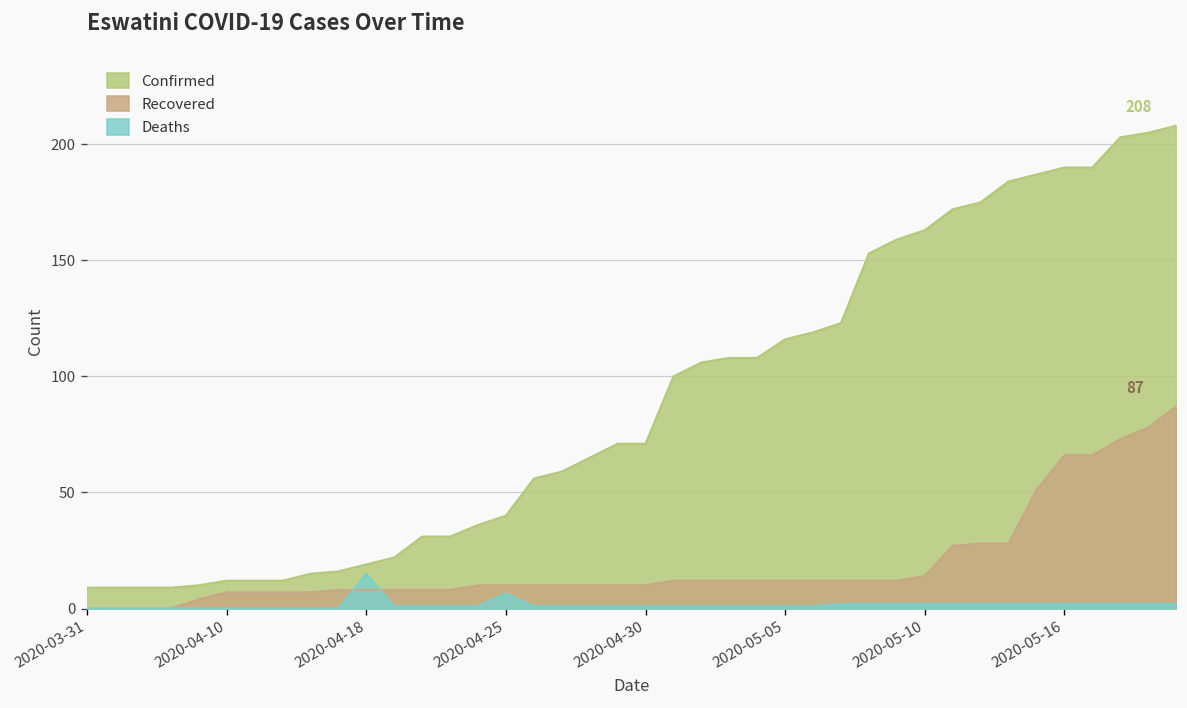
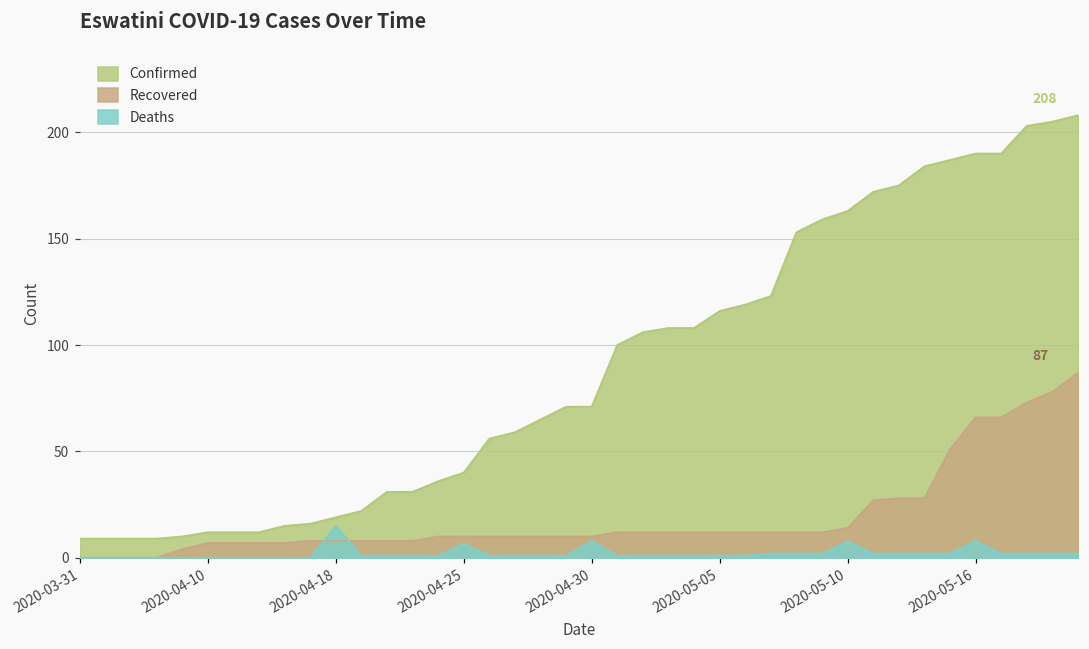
  {
    "Deaths": {
      "2020-04-10": 0,
      "2020-04-18": 15,
      "2020-04-25": 7,
-     "2020-04-30": 1,
+     "2020-04-30": 8,
      "2020-05-05": 1,
-     "2020-05-10": 2,
-     "2020-05-16": 2
+     "2020-05-10": 8,
+     "2020-05-16": 8
    }
  }
